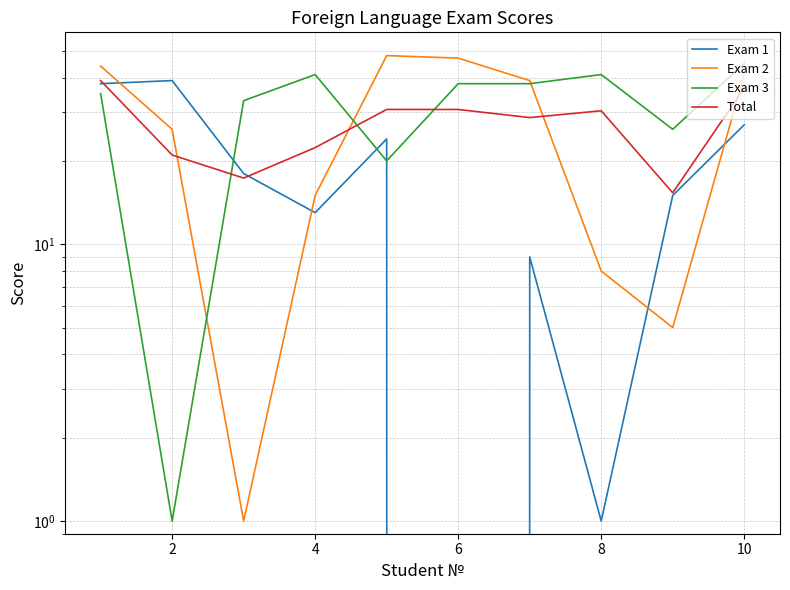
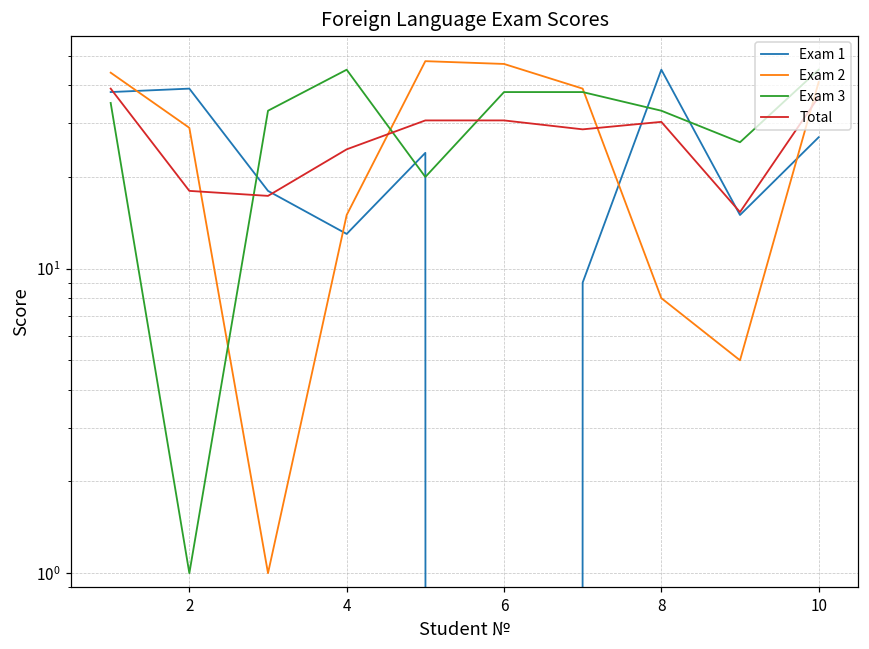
  {
    "Exam 1": {
      "2": 39,
      "4": 13,
-     "8": 1,
+     "8": 45,
      "10": 27
    },
    "Exam 2": {
-     "2": 26,
+     "2": 29,
      "4": 15,
      "6": 47,
      "8": 8
    },
    "Exam 3": {
      "2": 1,
-     "4": 41,
+     "4": 45,
      "6": 38,
-     "8": 41
+     "8": 33
    },
    "Total": {
-     "2": 21,
-     "4": 22,
+     "2": 18,
+     "4": 25,
      "6": 31,
      "8": 30
    }
  }
